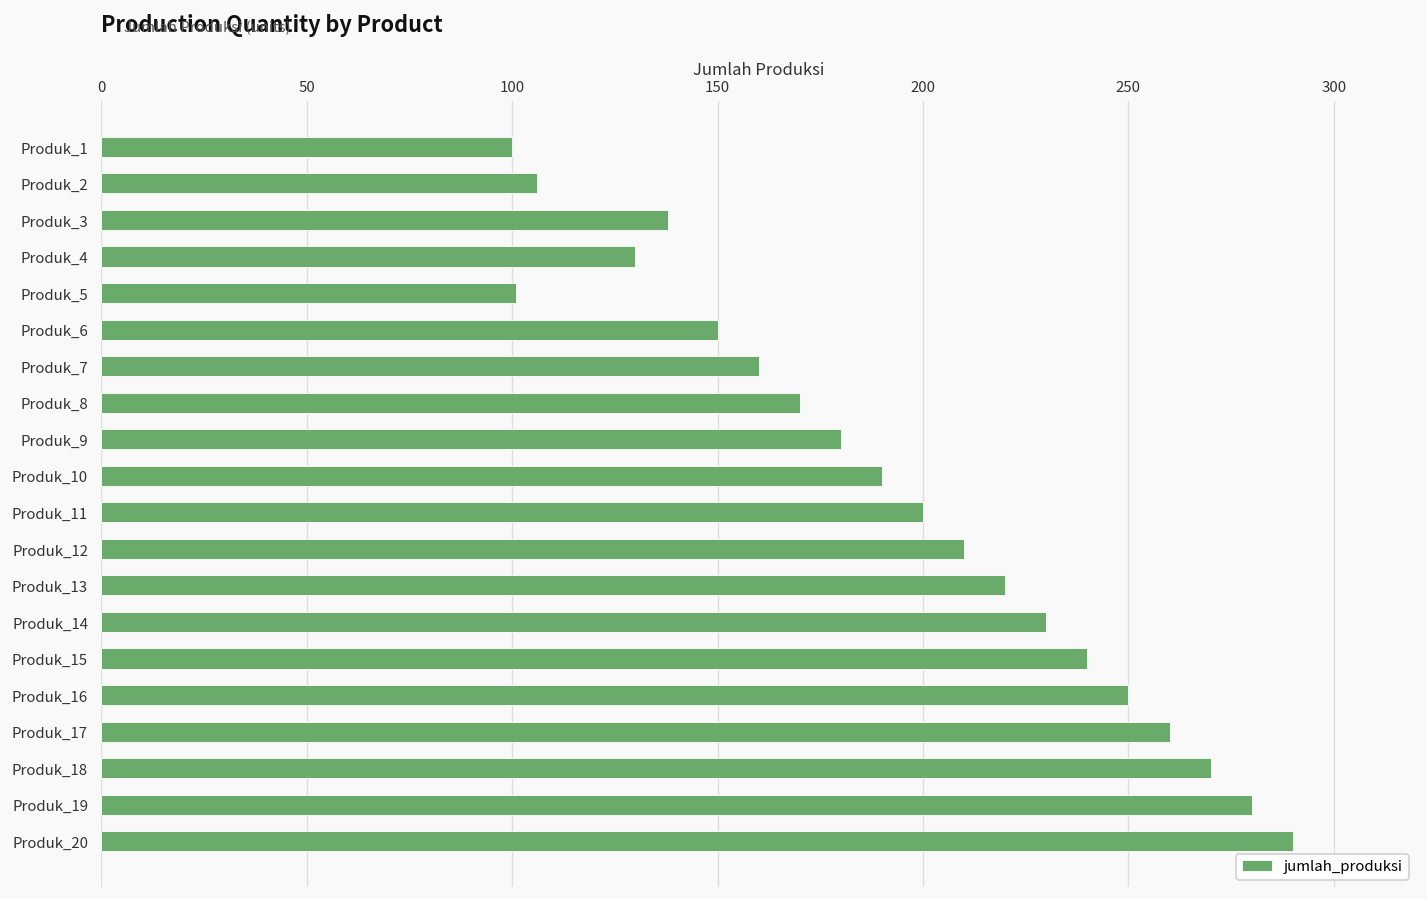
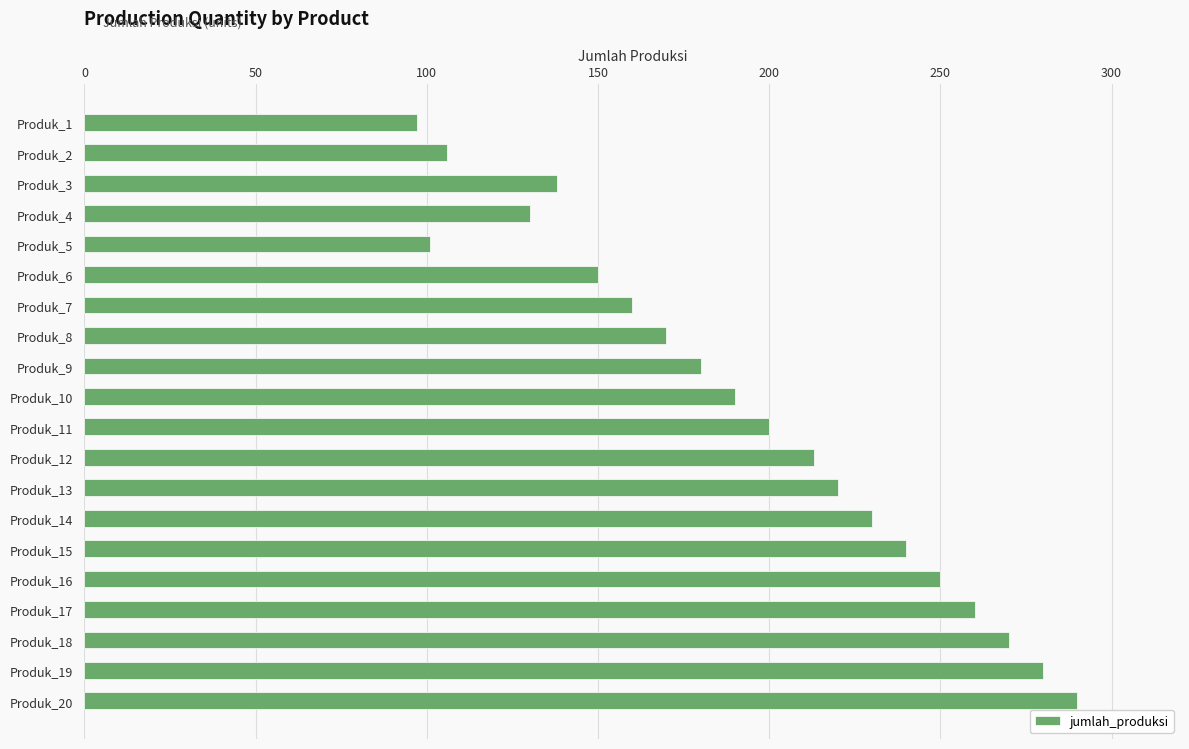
  {
-   "Produk_1": 100,
+   "Produk_1": 97,
    "Produk_2": 106,
    "Produk_3": 138,
    "Produk_4": 130,
    "Produk_5": 101,
    "Produk_6": 150,
    "Produk_7": 160,
    "Produk_8": 170,
    "Produk_9": 180,
    "Produk_10": 190,
    "Produk_11": 200,
-   "Produk_12": 210,
+   "Produk_12": 213,
    "Produk_13": 220,
    "Produk_14": 230,
    "Produk_15": 240,
    "Produk_16": 250,
    "Produk_17": 260,
    "Produk_18": 270,
    "Produk_19": 280,
    "Produk_20": 290
  }
